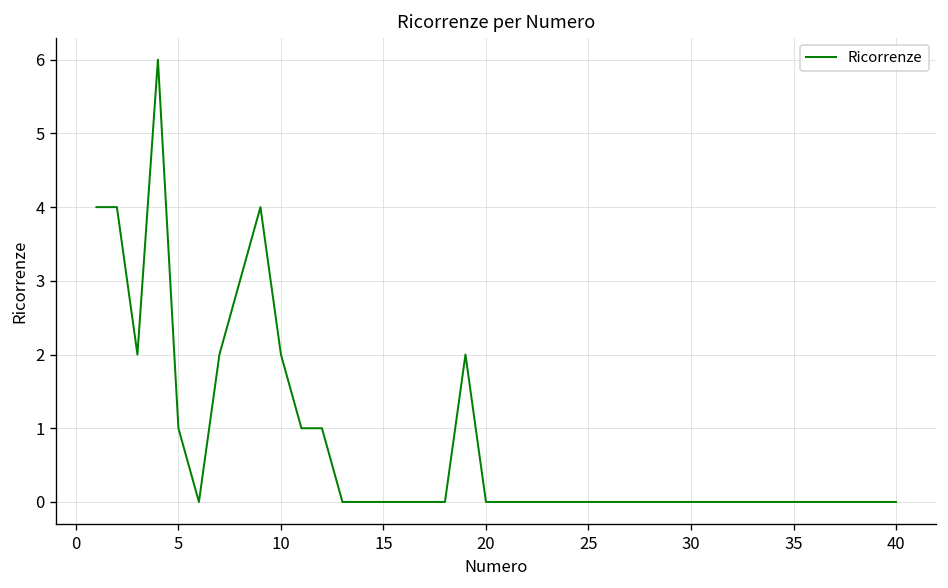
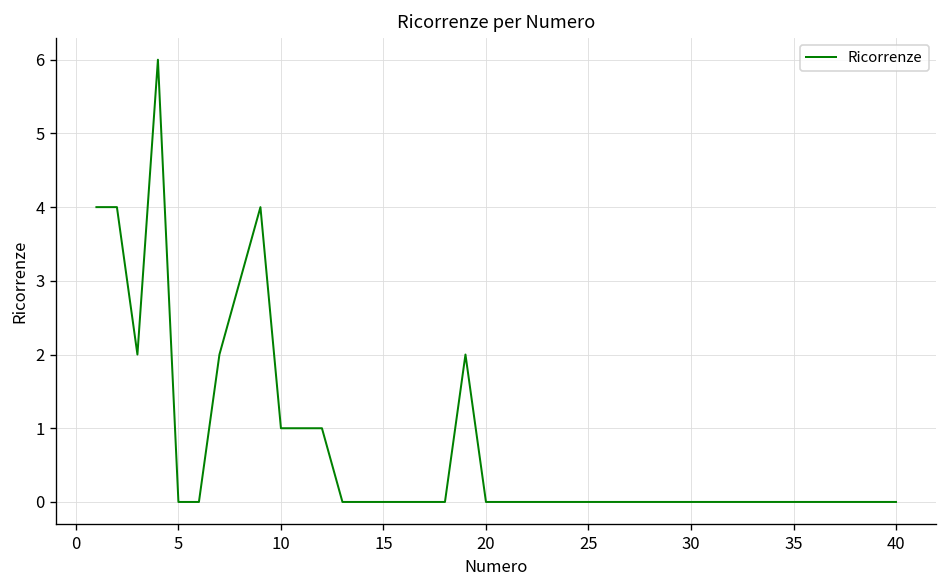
  {
-   "5": 1,
-   "10": 2,
+   "5": 0,
+   "10": 1,
    "15": 0,
    "20": 0,
    "25": 0,
    "30": 0,
    "35": 0,
    "40": 0
  }
